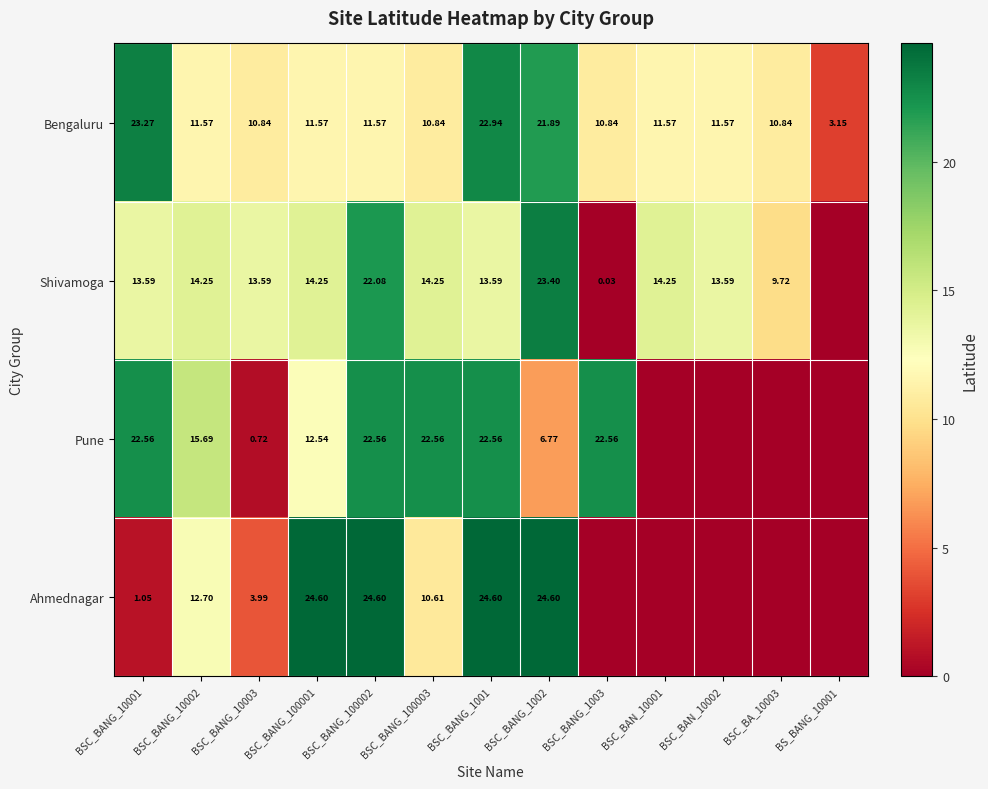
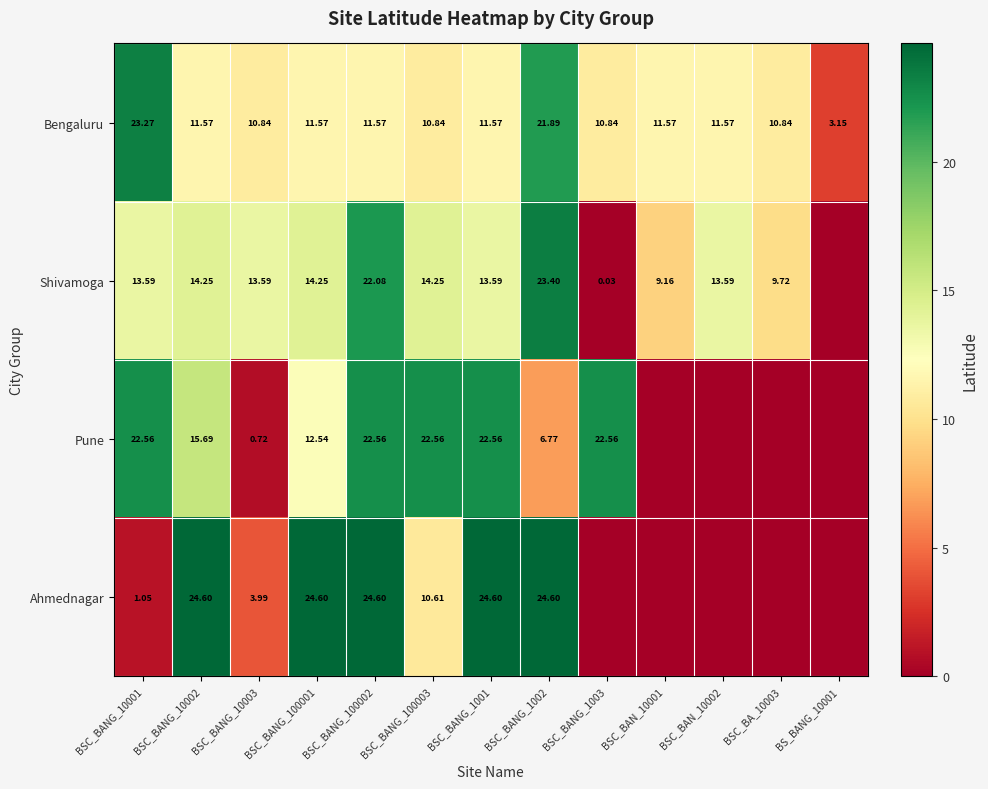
  {
    "Bengaluru": {
      "BSC_BANG_10001": 23.27,
      "BSC_BANG_10002": 11.57,
      "BSC_BANG_10003": 10.84,
      "BSC_BANG_100001": 11.57,
      "BSC_BANG_100002": 11.57,
      "BSC_BANG_100003": 10.84,
-     "BSC_BANG_1001": 22.94,
+     "BSC_BANG_1001": 11.57,
      "BSC_BANG_1002": 21.89,
      "BSC_BANG_1003": 10.84,
      "BSC_BAN_10001": 11.57,
      "BSC_BAN_10002": 11.57,
      "BSC_BA_10003": 10.84,
      "BS_BANG_10001": 3.15
    },
    "Shivamoga": {
      "BSC_BANG_10001": 13.59,
      "BSC_BANG_10002": 14.25,
      "BSC_BANG_10003": 13.59,
      "BSC_BANG_100001": 14.25,
      "BSC_BANG_100002": 22.08,
      "BSC_BANG_100003": 14.25,
      "BSC_BANG_1001": 13.59,
      "BSC_BANG_1002": 23.40,
      "BSC_BANG_1003": 0.03,
-     "BSC_BAN_10001": 14.25,
+     "BSC_BAN_10001": 9.16,
      "BSC_BAN_10002": 13.59,
      "BSC_BA_10003": 9.72
    },
    "Pune": {
      "BSC_BANG_10001": 22.56,
      "BSC_BANG_10002": 15.69,
      "BSC_BANG_10003": 0.72,
      "BSC_BANG_100001": 12.54,
      "BSC_BANG_100002": 22.56,
      "BSC_BANG_100003": 22.56,
      "BSC_BANG_1001": 22.56,
      "BSC_BANG_1002": 6.77,
      "BSC_BANG_1003": 22.56
    },
    "Ahmednagar": {
      "BSC_BANG_10001": 1.05,
-     "BSC_BANG_10002": 12.70,
+     "BSC_BANG_10002": 24.60,
      "BSC_BANG_10003": 3.99,
      "BSC_BANG_100001": 24.60,
      "BSC_BANG_100002": 24.60,
      "BSC_BANG_100003": 10.61,
      "BSC_BANG_1001": 24.60,
      "BSC_BANG_1002": 24.60
    }
  }
